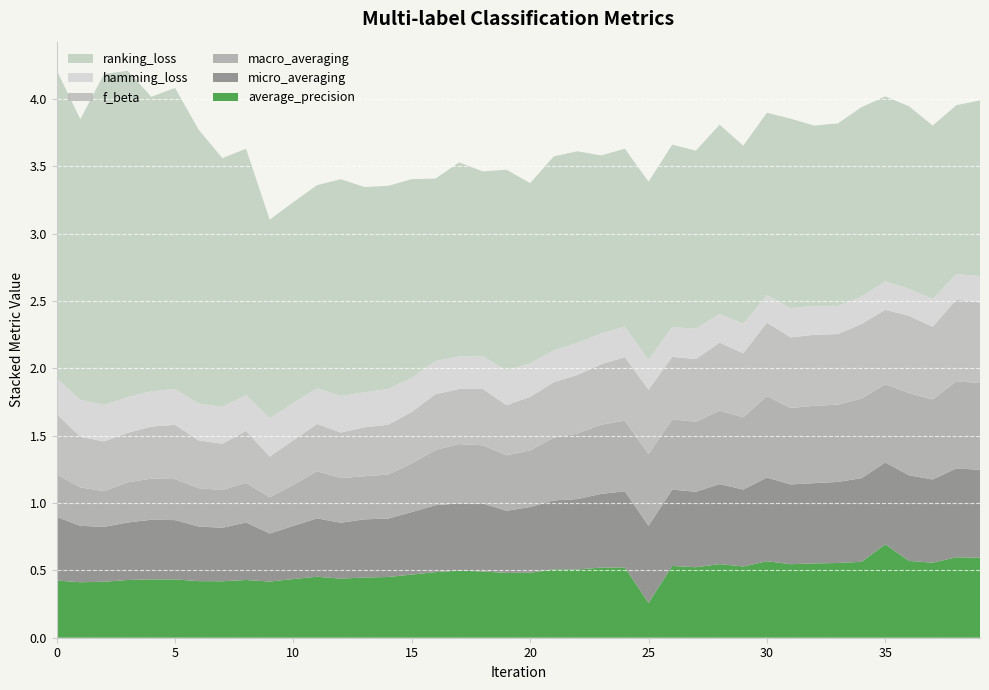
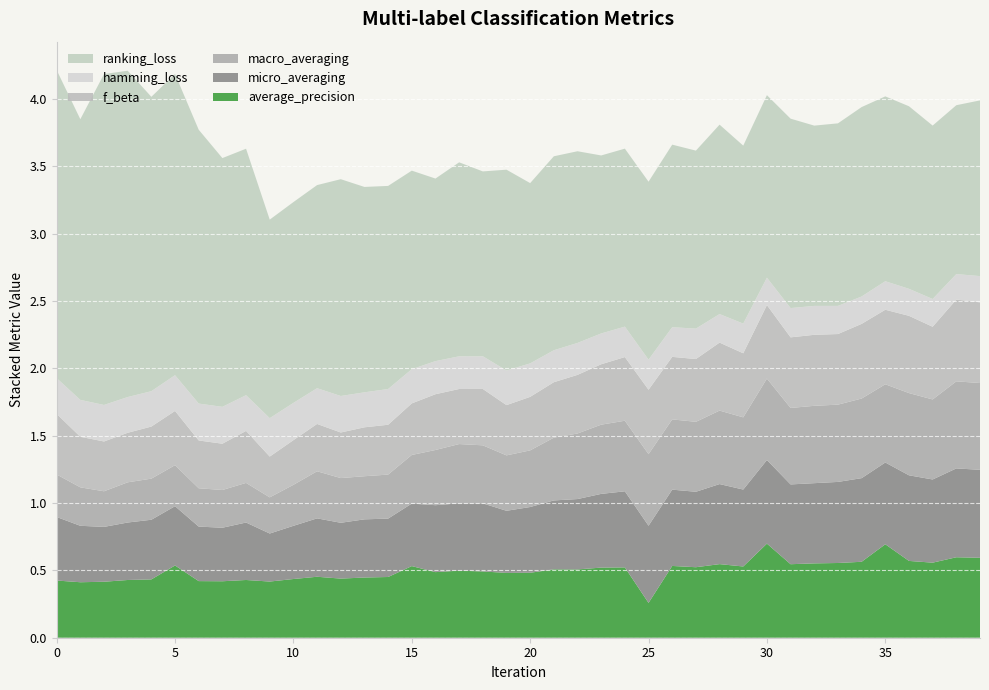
  {
    "average_precision": {
      "0": 0.42,
-     "5": 0.43,
+     "5": 0.54,
      "10": 0.44,
-     "15": 0.47,
+     "15": 0.53,
      "20": 0.48,
      "25": 0.26,
-     "30": 0.57,
+     "30": 0.70,
      "35": 0.69
    }
  }
